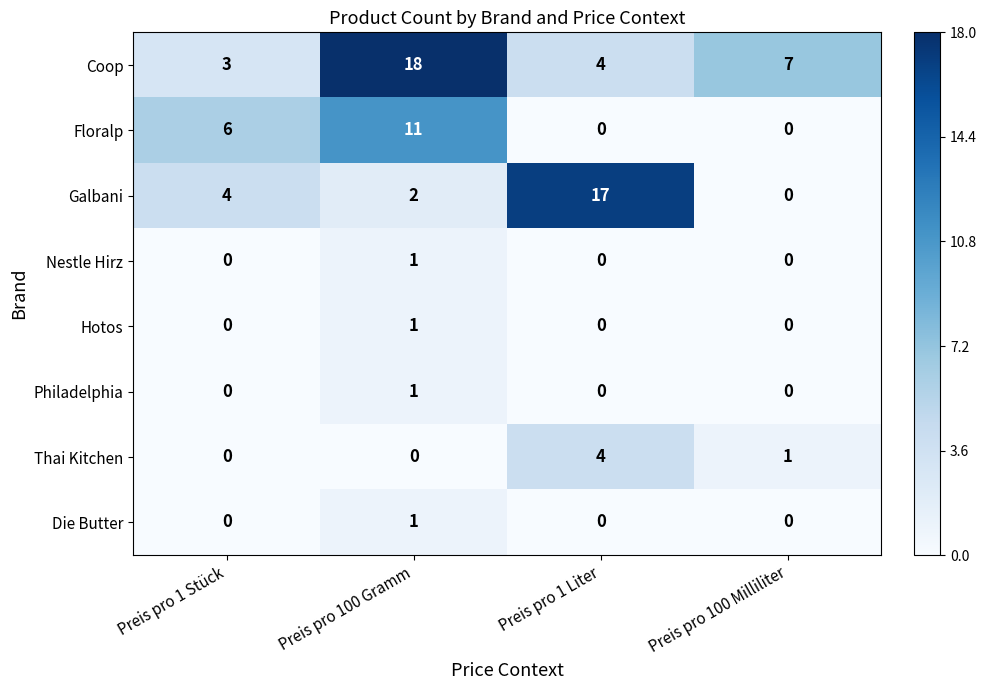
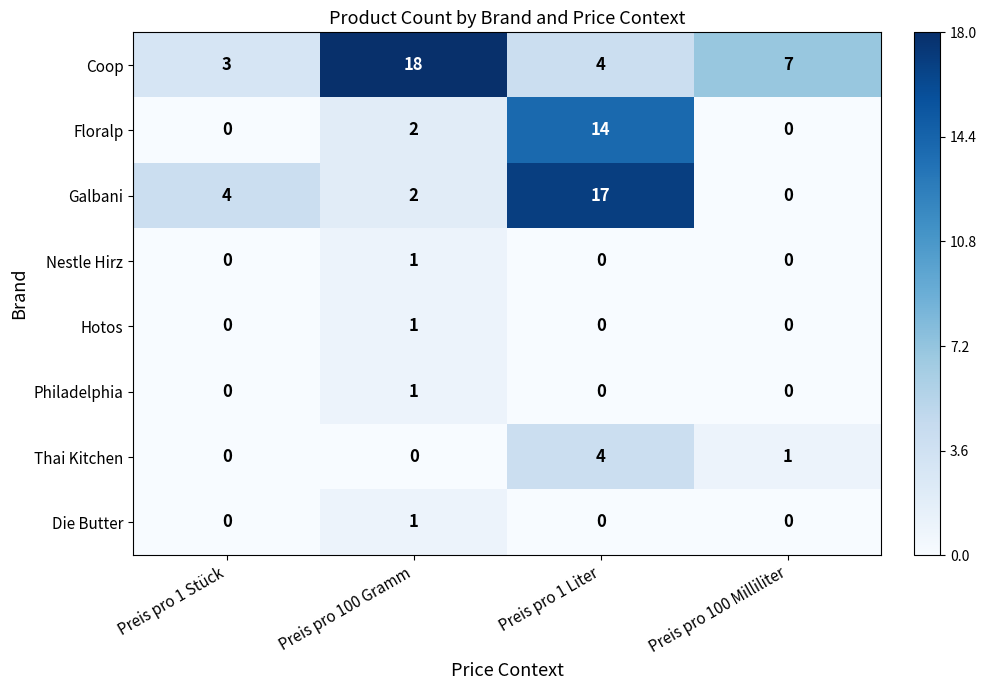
  {
    "Coop": {
      "Preis pro 1 Stück": 3,
      "Preis pro 100 Gramm": 18,
      "Preis pro 1 Liter": 4,
      "Preis pro 100 Milliliter": 7
    },
    "Floralp": {
-     "Preis pro 1 Stück": 6,
-     "Preis pro 100 Gramm": 11,
-     "Preis pro 1 Liter": 0,
+     "Preis pro 1 Stück": 0,
+     "Preis pro 100 Gramm": 2,
+     "Preis pro 1 Liter": 14,
      "Preis pro 100 Milliliter": 0
    },
    "Galbani": {
      "Preis pro 1 Stück": 4,
      "Preis pro 100 Gramm": 2,
      "Preis pro 1 Liter": 17,
      "Preis pro 100 Milliliter": 0
    },
    "Nestle Hirz": {
      "Preis pro 1 Stück": 0,
      "Preis pro 100 Gramm": 1,
      "Preis pro 1 Liter": 0,
      "Preis pro 100 Milliliter": 0
    },
    "Hotos": {
      "Preis pro 1 Stück": 0,
      "Preis pro 100 Gramm": 1,
      "Preis pro 1 Liter": 0,
      "Preis pro 100 Milliliter": 0
    },
    "Philadelphia": {
      "Preis pro 1 Stück": 0,
      "Preis pro 100 Gramm": 1,
      "Preis pro 1 Liter": 0,
      "Preis pro 100 Milliliter": 0
    },
    "Thai Kitchen": {
      "Preis pro 1 Stück": 0,
      "Preis pro 100 Gramm": 0,
      "Preis pro 1 Liter": 4,
      "Preis pro 100 Milliliter": 1
    },
    "Die Butter": {
      "Preis pro 1 Stück": 0,
      "Preis pro 100 Gramm": 1,
      "Preis pro 1 Liter": 0,
      "Preis pro 100 Milliliter": 0
    }
  }
